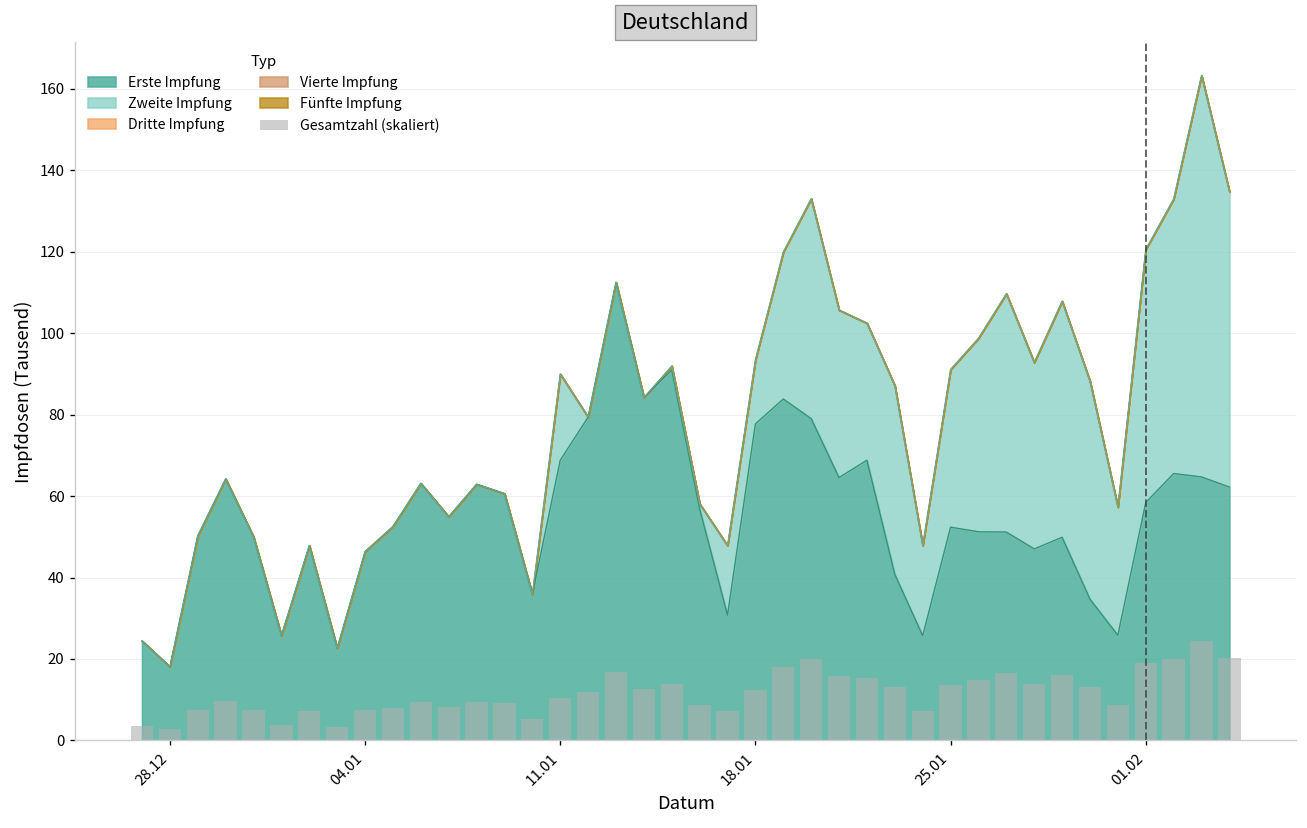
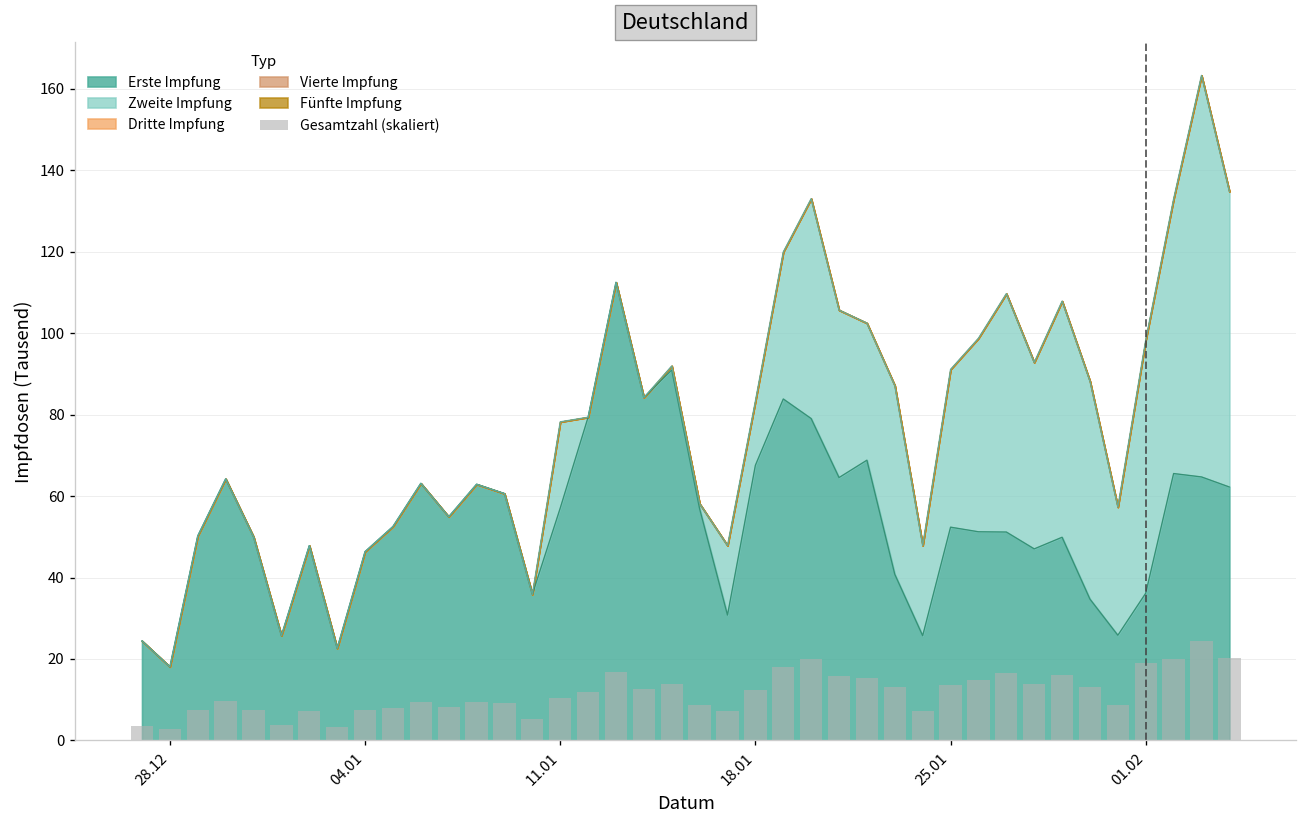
  {
    "Gesamtzahl (skaliert)": {
      "28.12": 3,
      "04.01": 7,
      "11.01": 10,
      "18.01": 12,
      "25.01": 14,
      "01.02": 19
    },
    "Erste Impfung": {
-     "11.01": 69,
-     "18.01": 78,
+     "11.01": 57,
+     "18.01": 68,
      "25.01": 52,
-     "01.02": 58
+     "01.02": 36
    }
  }
